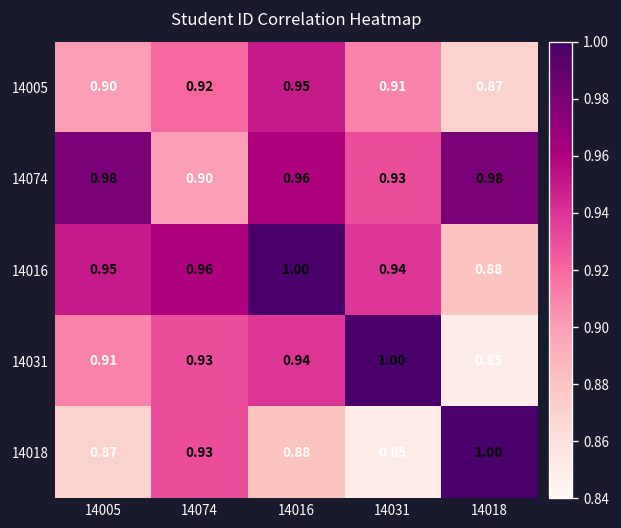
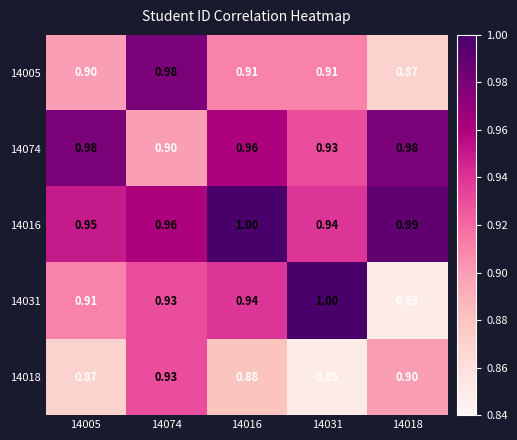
  {
    "14005": {
      "14005": 0.90,
-     "14074": 0.92,
-     "14016": 0.95,
+     "14074": 0.98,
+     "14016": 0.91,
      "14031": 0.91,
      "14018": 0.87
    },
    "14074": {
      "14005": 0.98,
      "14074": 0.90,
      "14016": 0.96,
      "14031": 0.93,
      "14018": 0.98
    },
    "14016": {
      "14005": 0.95,
      "14074": 0.96,
      "14016": 1.00,
      "14031": 0.94,
-     "14018": 0.88
+     "14018": 0.99
    },
    "14031": {
      "14005": 0.91,
      "14074": 0.93,
      "14016": 0.94,
      "14031": 1.00
    },
    "14018": {
      "14005": 0.87,
      "14074": 0.93,
      "14016": 0.88,
-     "14018": 1.00
+     "14018": 0.90
    }
  }
